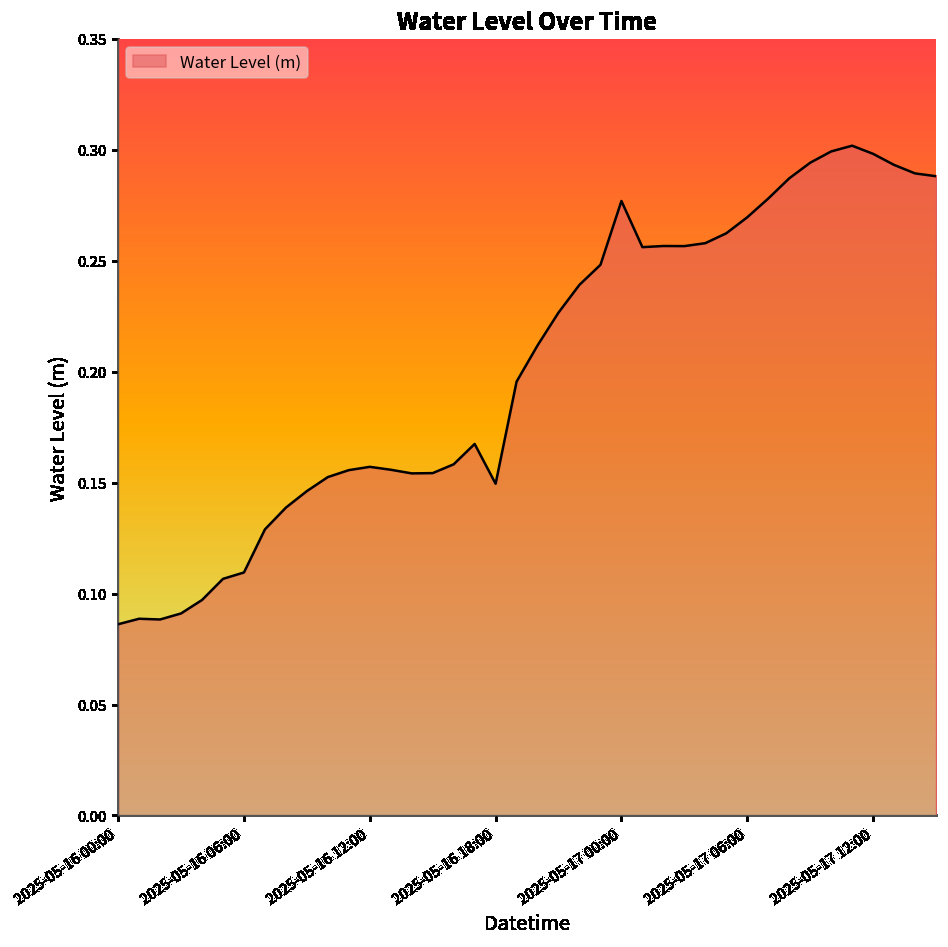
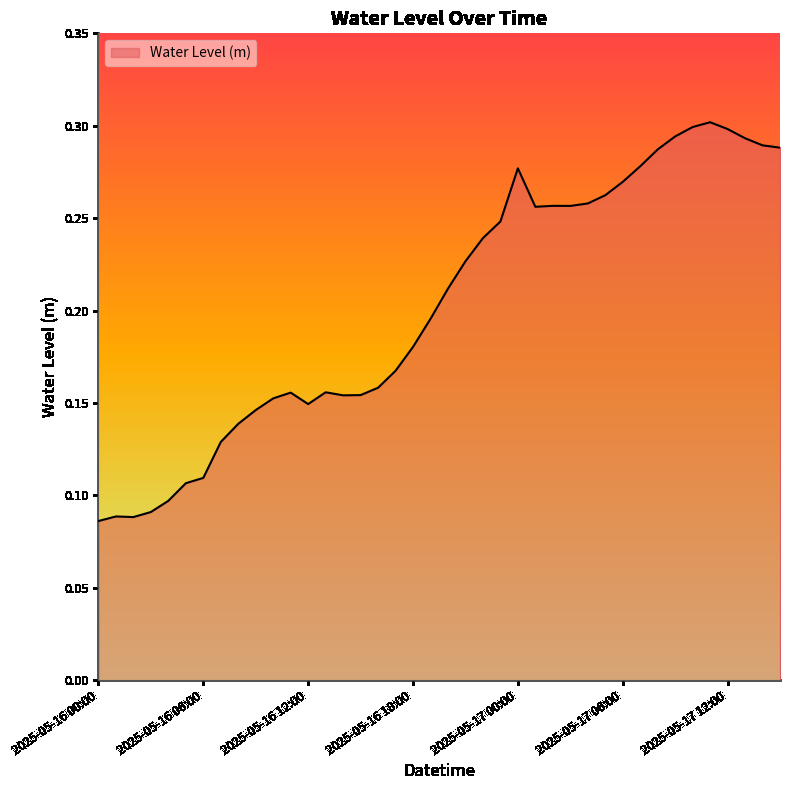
  {
    "2025-05-16 00:00": 0.086,
    "2025-05-16 06:00": 0.110,
-   "2025-05-16 12:00": 0.157,
-   "2025-05-16 18:00": 0.150,
+   "2025-05-16 12:00": 0.149,
+   "2025-05-16 18:00": 0.180,
    "2025-05-17 00:00": 0.277,
    "2025-05-17 06:00": 0.270,
    "2025-05-17 12:00": 0.298
  }
